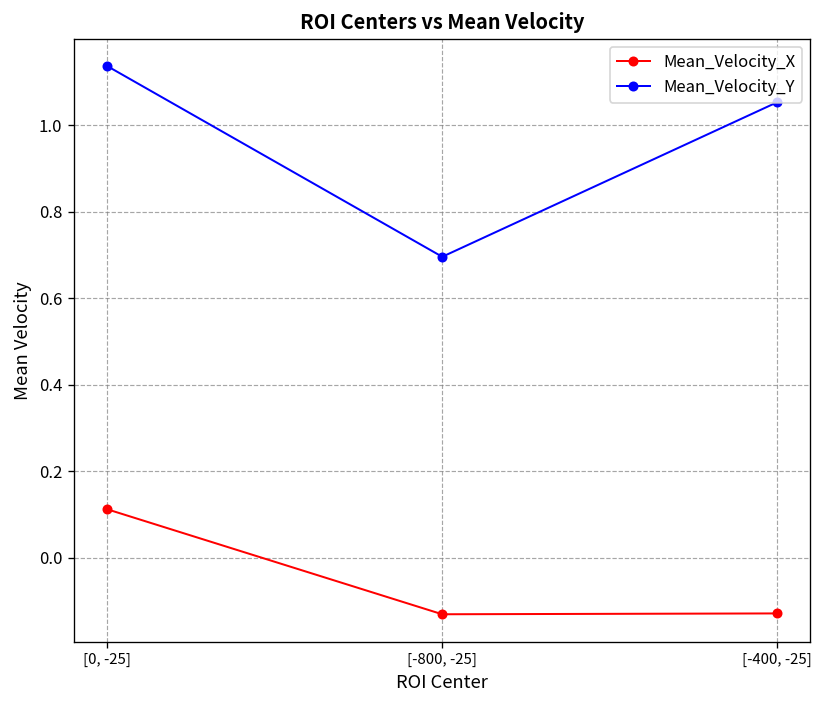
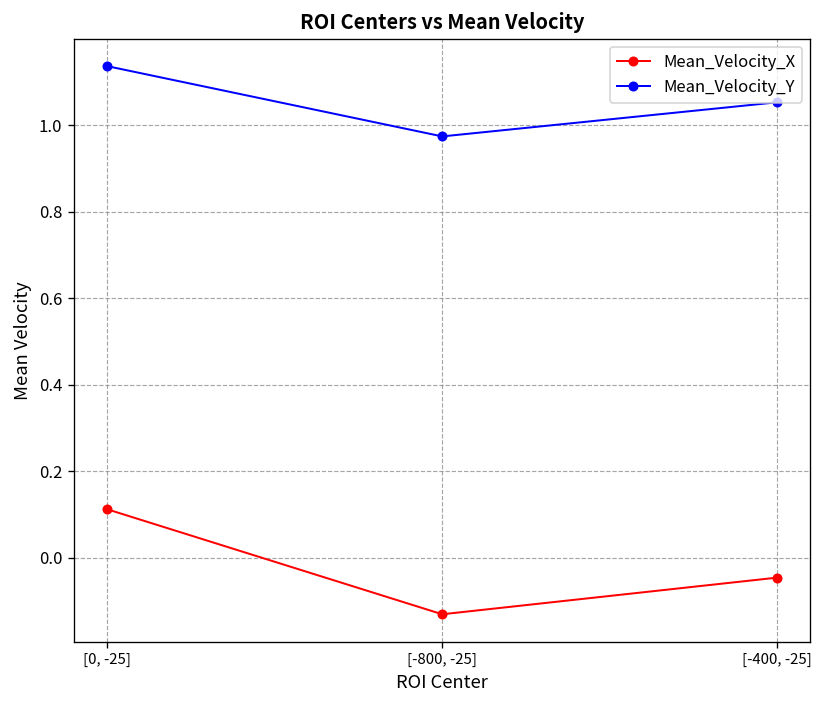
  {
    "Mean_Velocity_X": {
      "[0, -25]": 0.11,
      "[-800, -25]": -0.13,
-     "[-400, -25]": -0.13
+     "[-400, -25]": -0.05
    },
    "Mean_Velocity_Y": {
      "[0, -25]": 1.14,
-     "[-800, -25]": 0.70
+     "[-800, -25]": 0.97
    }
  }
